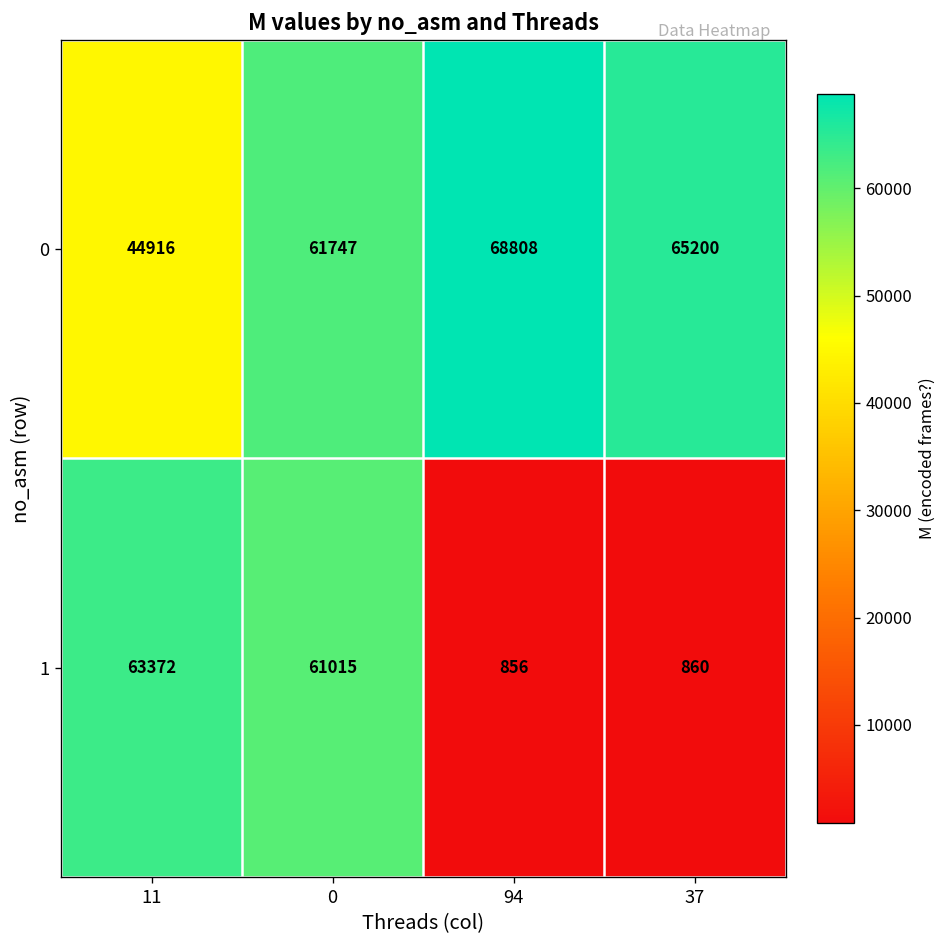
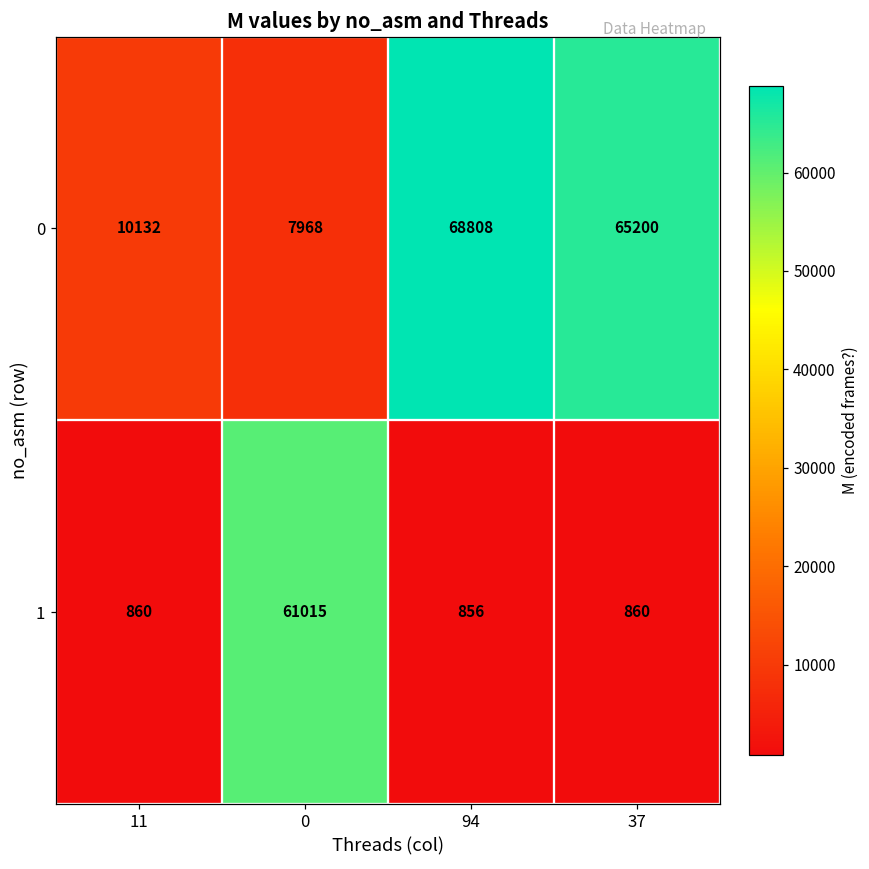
  {
    "0": {
-     "11": 44916,
-     "0": 61747,
+     "11": 10132,
+     "0": 7968,
      "94": 68808,
      "37": 65200
    },
    "1": {
-     "11": 63372,
+     "11": 860,
      "0": 61015,
      "94": 856,
      "37": 860
    }
  }
